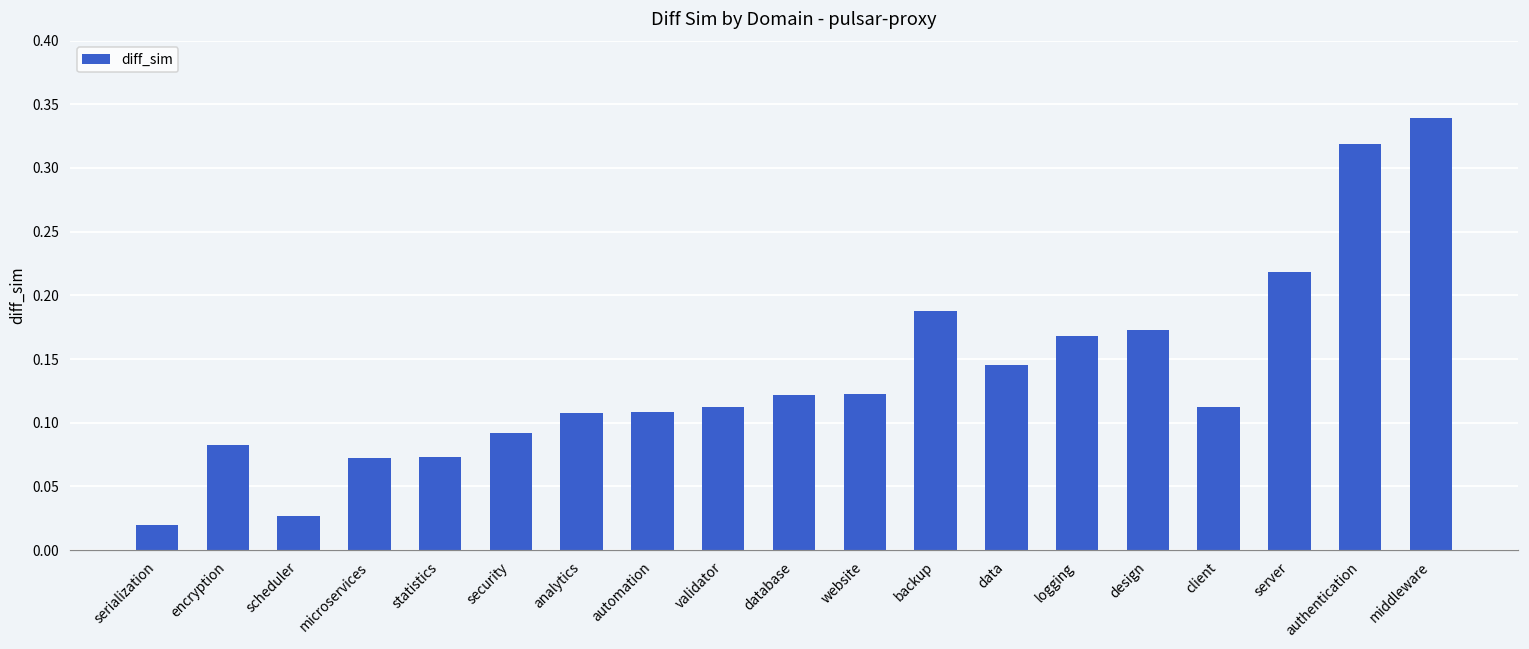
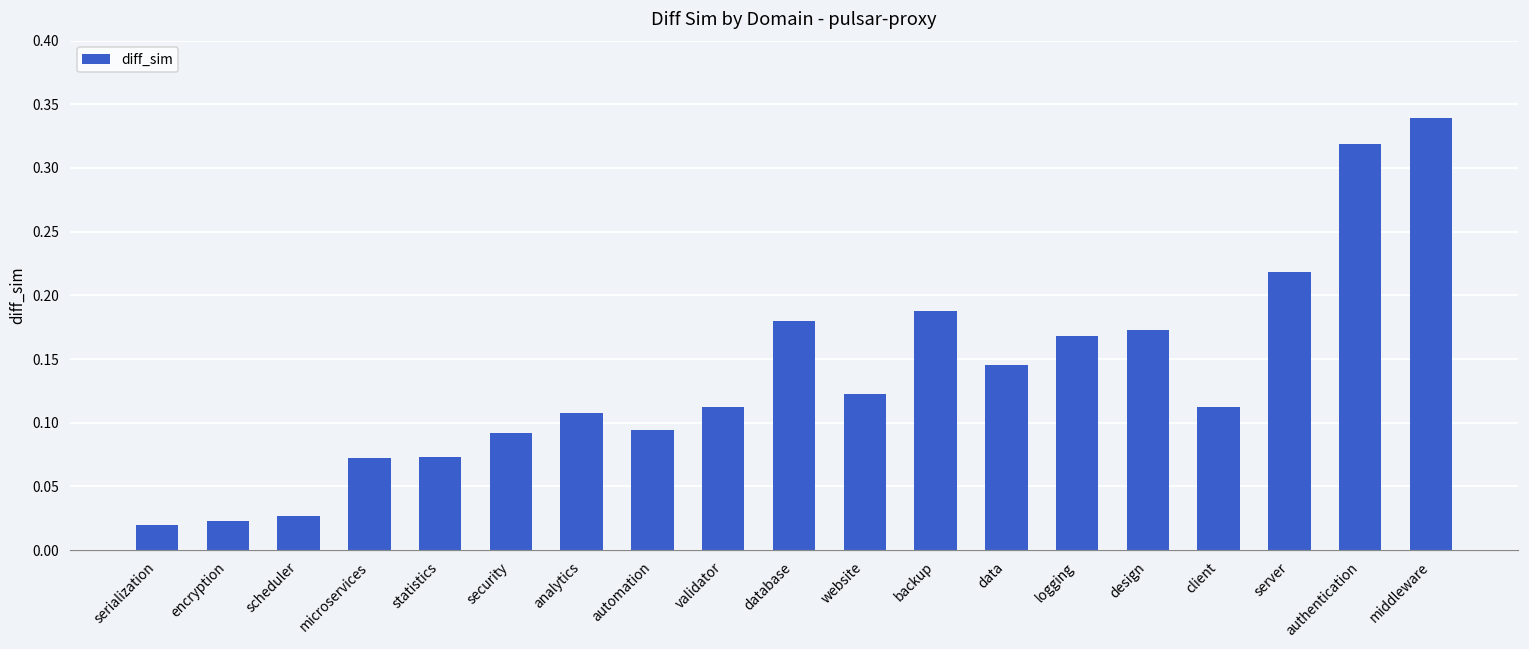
  {
    "serialization": 0.020,
-   "encryption": 0.083,
+   "encryption": 0.023,
    "scheduler": 0.027,
    "microservices": 0.073,
    "statistics": 0.073,
    "security": 0.092,
    "analytics": 0.108,
-   "automation": 0.108,
+   "automation": 0.095,
    "validator": 0.112,
-   "database": 0.122,
+   "database": 0.180,
    "website": 0.123,
    "backup": 0.188,
    "data": 0.145,
    "logging": 0.168,
    "design": 0.172,
    "client": 0.112,
    "server": 0.219,
    "authentication": 0.319,
    "middleware": 0.339
  }
